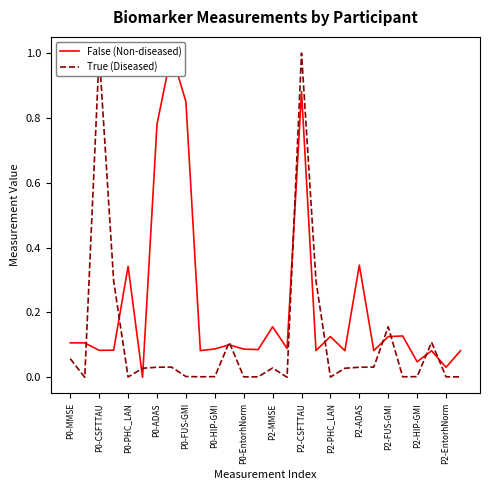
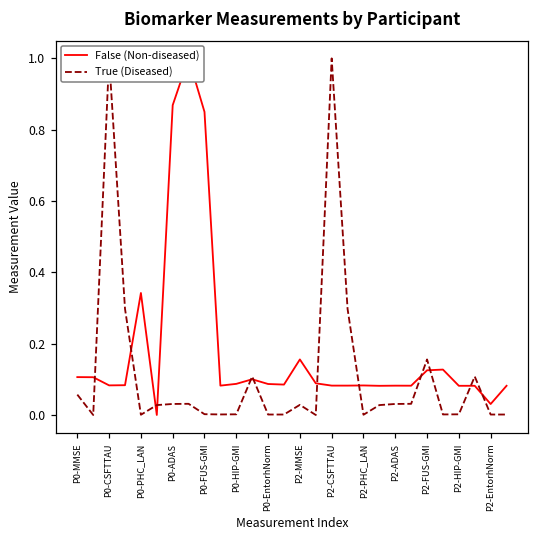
  {
    "False (Non-diseased)": {
      "P0-MMSE": 0.11,
      "P0-CSFTTAU": 0.08,
      "P0-PHC_LAN": 0.34,
-     "P0-ADAS": 0.78,
+     "P0-ADAS": 0.87,
      "P0-FUS-GMI": 0.85,
      "P0-HIP-GMI": 0.09,
      "P0-EntorhNorm": 0.09,
      "P2-MMSE": 0.16,
-     "P2-CSFTTAU": 0.88,
-     "P2-PHC_LAN": 0.13,
-     "P2-ADAS": 0.35,
+     "P2-CSFTTAU": 0.08,
+     "P2-PHC_LAN": 0.08,
+     "P2-ADAS": 0.08,
      "P2-FUS-GMI": 0.13,
-     "P2-HIP-GMI": 0.05,
+     "P2-HIP-GMI": 0.08,
      "P2-EntorhNorm": 0.03
    },
    "True (Diseased)": {
      "P0-MMSE": 0.06,
      "P0-PHC_LAN": 0.00,
      "P0-ADAS": 0.03,
      "P0-FUS-GMI": 0.00,
      "P0-HIP-GMI": 0.00,
      "P0-EntorhNorm": 0.00,
      "P2-MMSE": 0.03,
      "P2-CSFTTAU": 1.00,
      "P2-PHC_LAN": 0.00,
      "P2-ADAS": 0.03,
      "P2-FUS-GMI": 0.16,
      "P2-HIP-GMI": 0.00,
      "P2-EntorhNorm": 0.00
    }
  }
